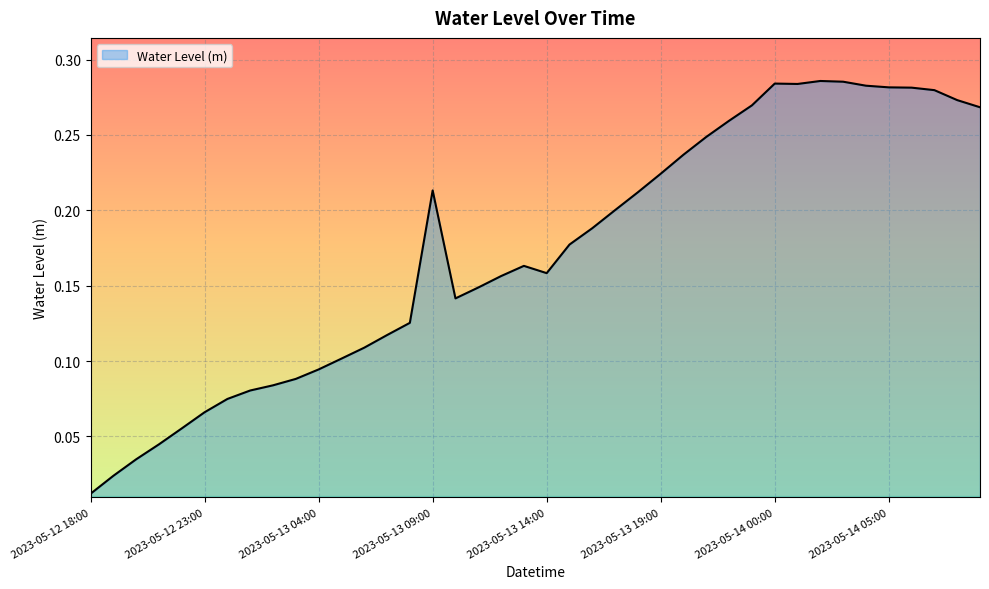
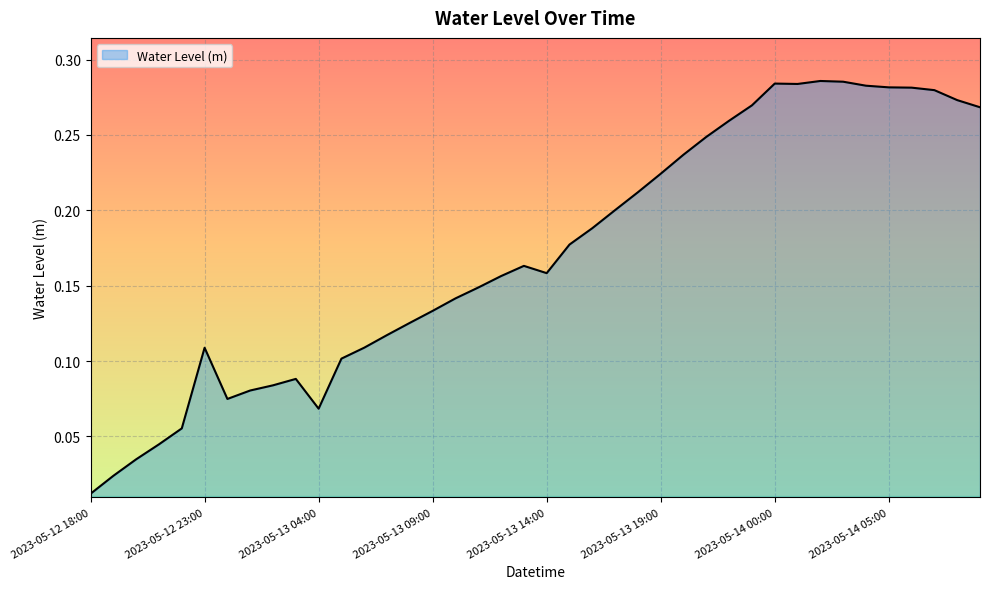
  {
    "2023-05-12 18:00": 0.012,
-   "2023-05-12 23:00": 0.066,
-   "2023-05-13 04:00": 0.094,
-   "2023-05-13 09:00": 0.213,
+   "2023-05-12 23:00": 0.109,
+   "2023-05-13 04:00": 0.068,
+   "2023-05-13 09:00": 0.133,
    "2023-05-13 14:00": 0.158,
    "2023-05-13 19:00": 0.224,
    "2023-05-14 00:00": 0.284,
    "2023-05-14 05:00": 0.282
  }
